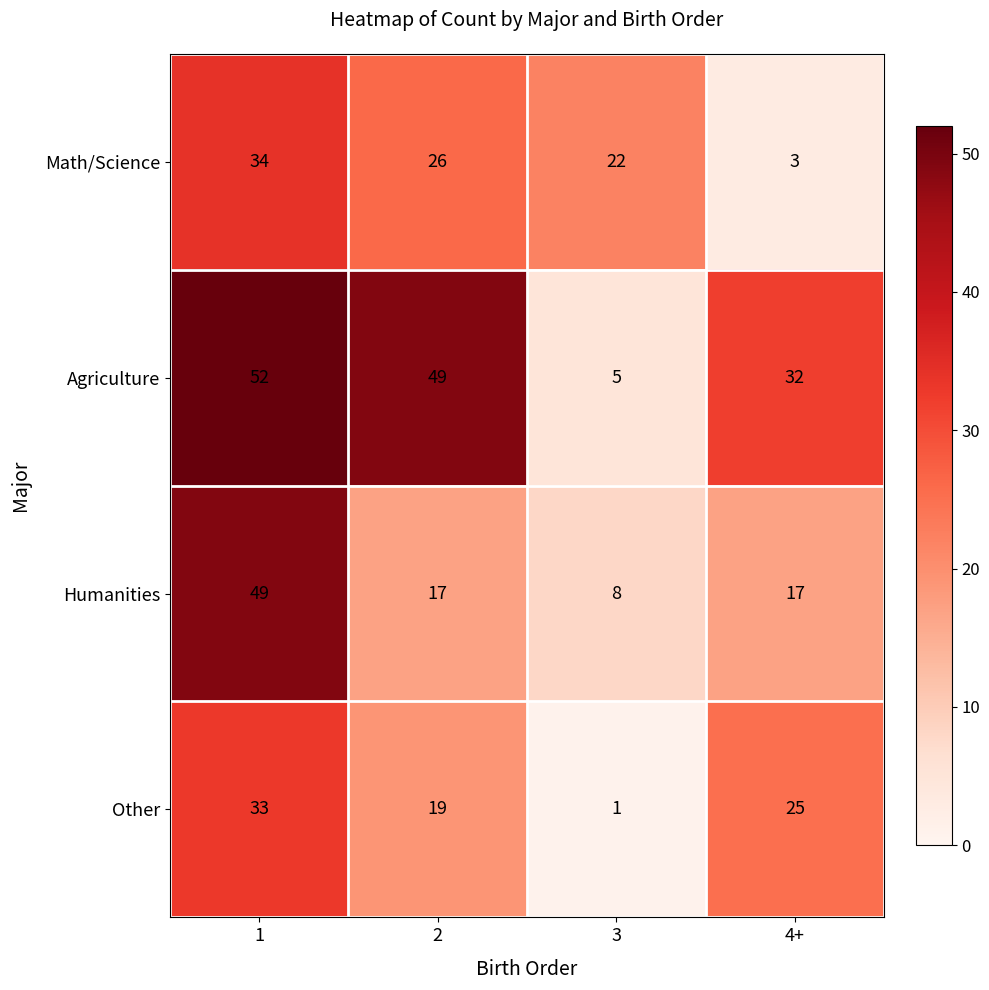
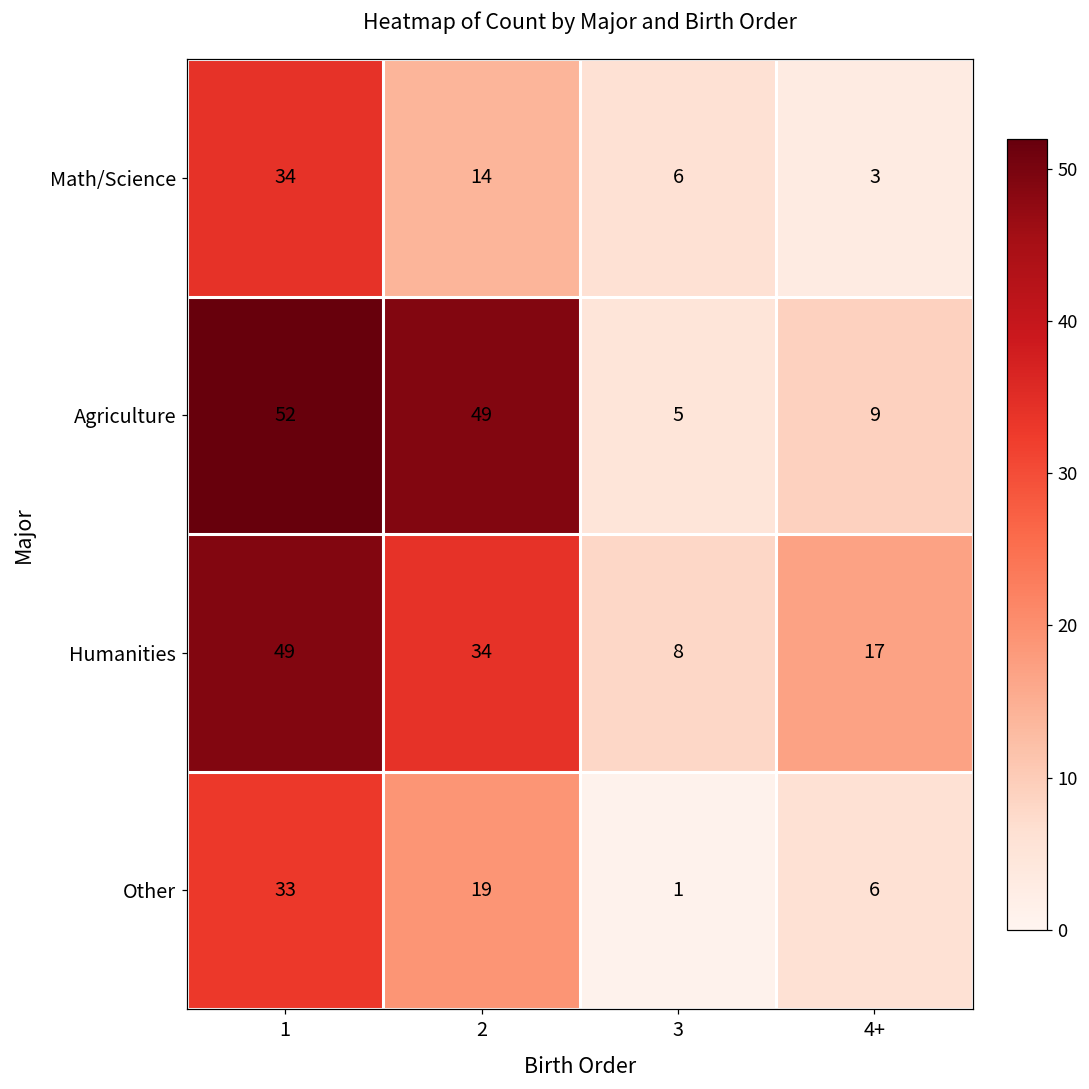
  {
    "Math/Science": {
      "1": 34,
-     "2": 26,
-     "3": 22,
+     "2": 14,
+     "3": 6,
      "4+": 3
    },
    "Agriculture": {
      "1": 52,
      "2": 49,
      "3": 5,
-     "4+": 32
+     "4+": 9
    },
    "Humanities": {
      "1": 49,
-     "2": 17,
+     "2": 34,
      "3": 8,
      "4+": 17
    },
    "Other": {
      "1": 33,
      "2": 19,
      "3": 1,
-     "4+": 25
+     "4+": 6
    }
  }
